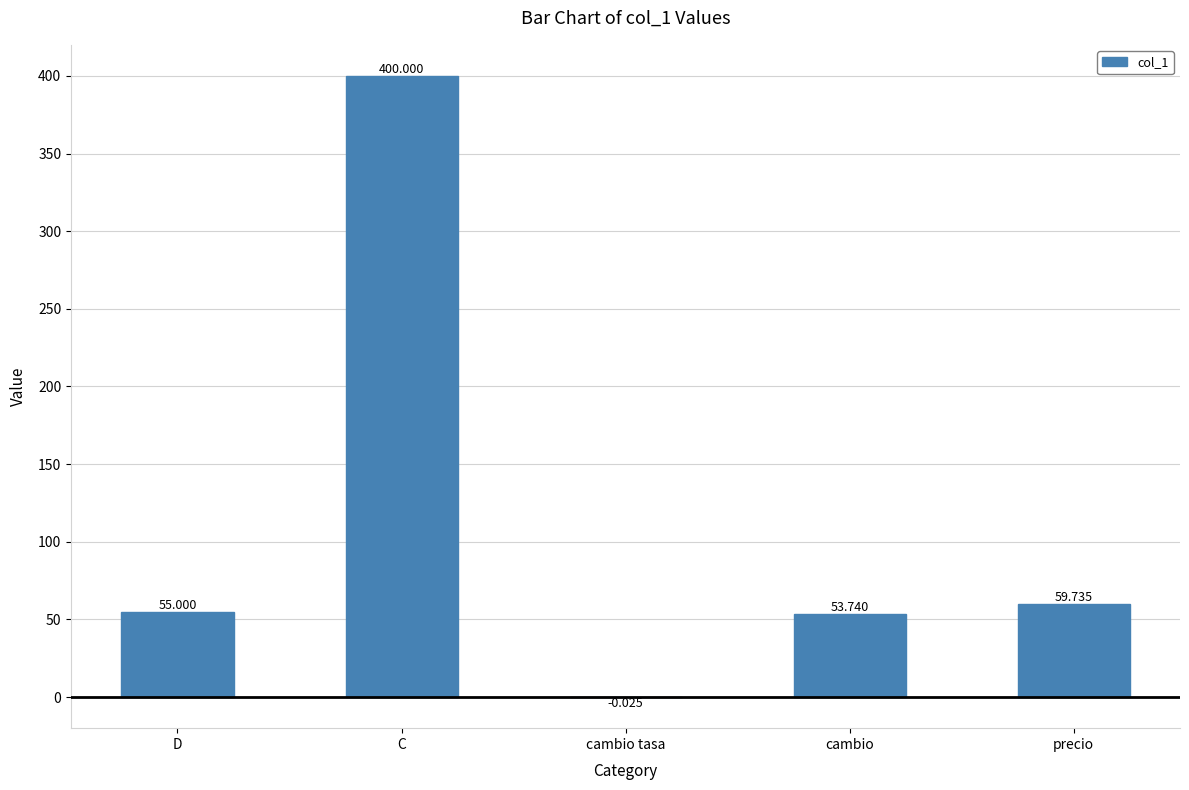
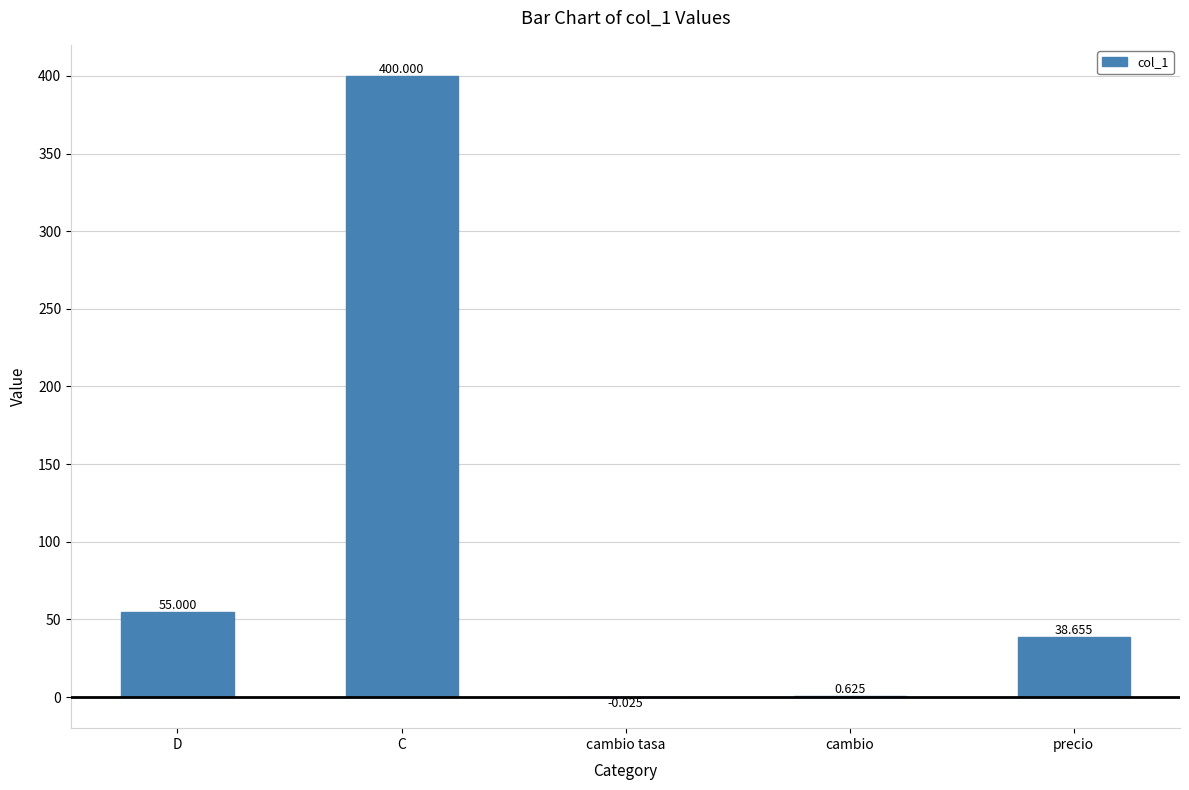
  {
    "D": 55.000,
    "C": 400.000,
    "cambio tasa": -0.025,
-   "cambio": 53.740,
-   "precio": 59.735
+   "cambio": 0.625,
+   "precio": 38.655
  }
